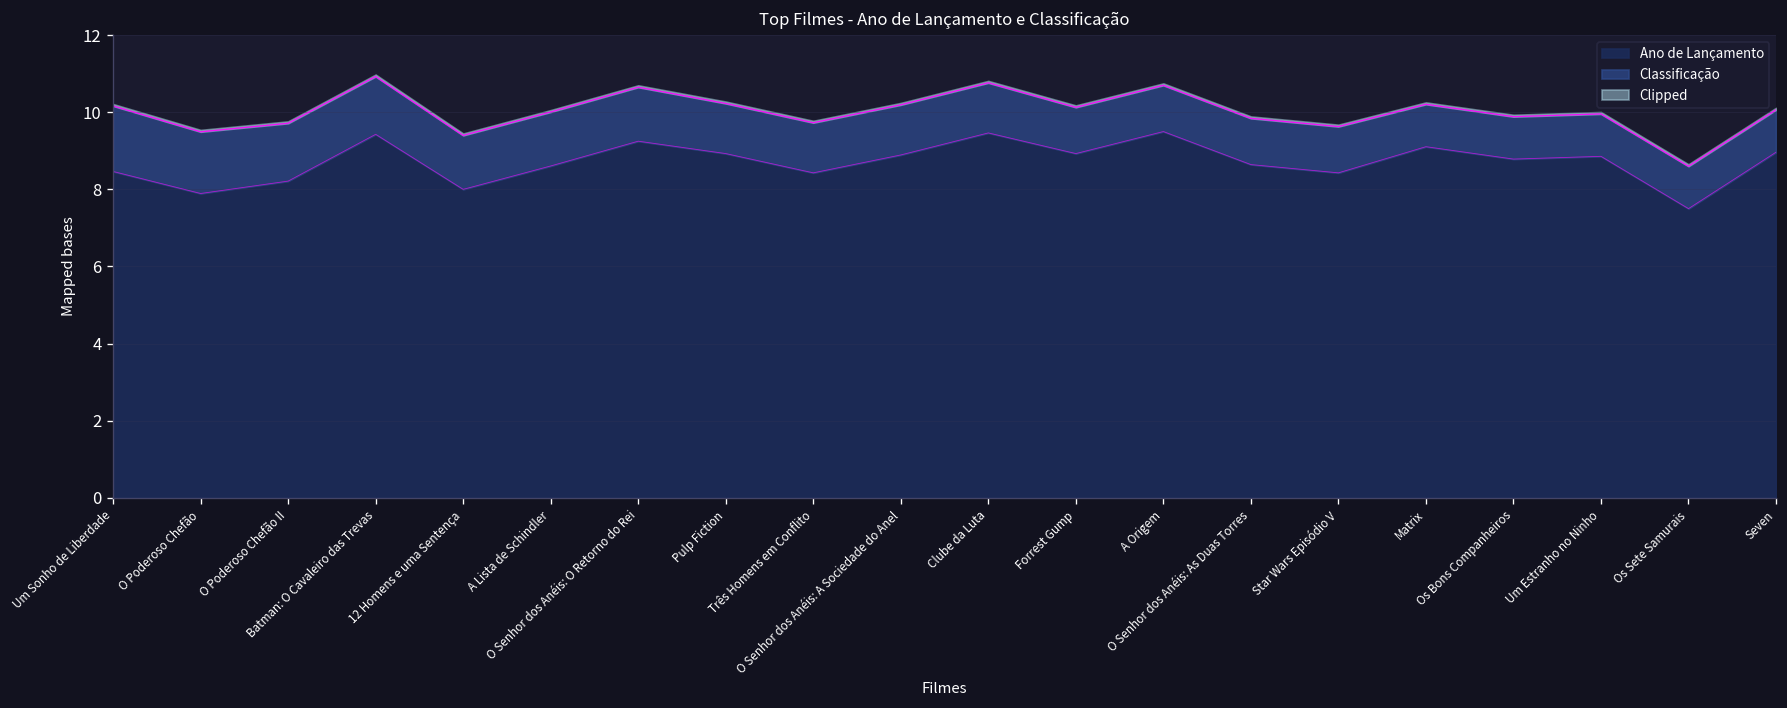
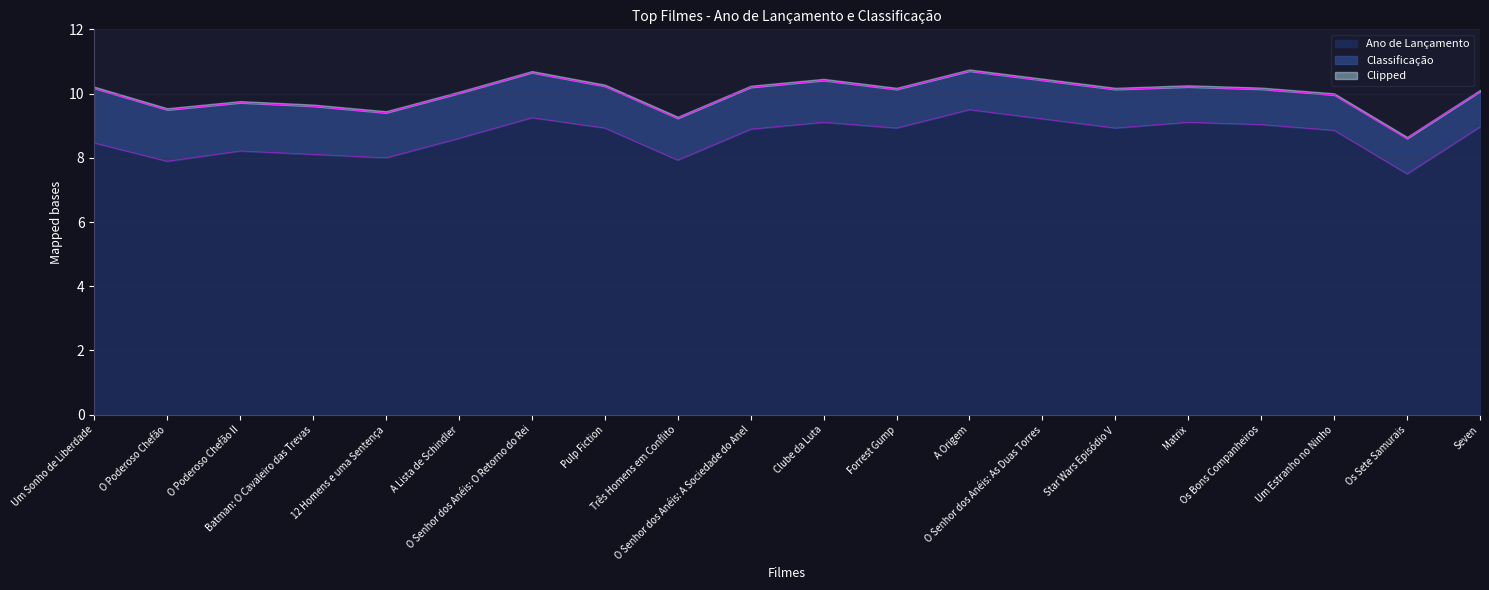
  {
    "Ano de Lançamento": {
      "Um Sonho de Liberdade": 8.5,
      "O Poderoso Chefão": 7.9,
      "O Poderoso Chefão II": 8.2,
-     "Batman: O Cavaleiro das Trevas": 9.4,
+     "Batman: O Cavaleiro das Trevas": 8.1,
      "12 Homens e uma Sentença": 8.0,
      "A Lista de Schindler": 8.6,
      "O Senhor dos Anéis: O Retorno do Rei": 9.3,
      "Pulp Fiction": 8.9,
-     "Três Homens em Conflito": 8.4,
+     "Três Homens em Conflito": 7.9,
      "O Senhor dos Anéis: A Sociedade do Anel": 8.9,
-     "Clube da Luta": 9.5,
+     "Clube da Luta": 9.1,
      "Forrest Gump": 8.9,
      "A Origem": 9.5,
-     "O Senhor dos Anéis: As Duas Torres": 8.6,
-     "Star Wars Episódio V": 8.4,
+     "O Senhor dos Anéis: As Duas Torres": 9.2,
+     "Star Wars Episódio V": 8.9,
      "Matrix": 9.1,
-     "Os Bons Companheiros": 8.8,
+     "Os Bons Companheiros": 9.0,
      "Um Estranho no Ninho": 8.9,
      "Os Sete Samurais": 7.5,
      "Seven": 9.0
    }
  }
